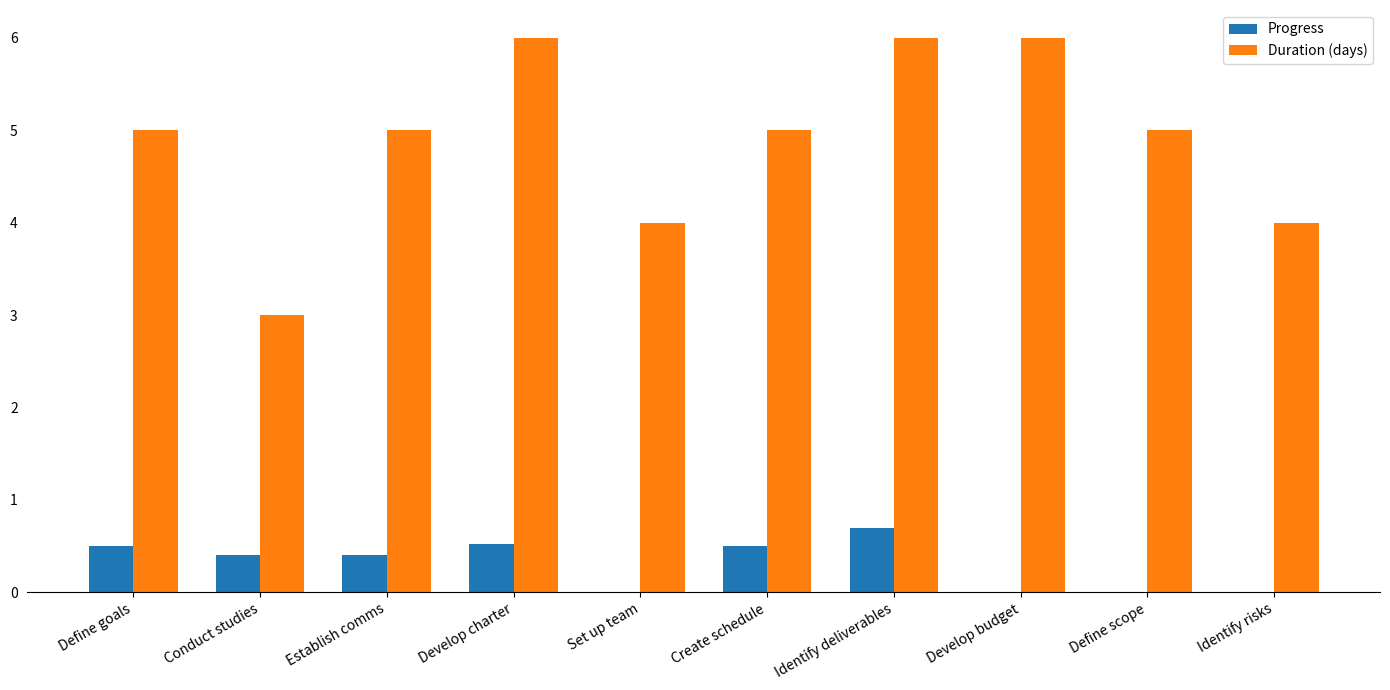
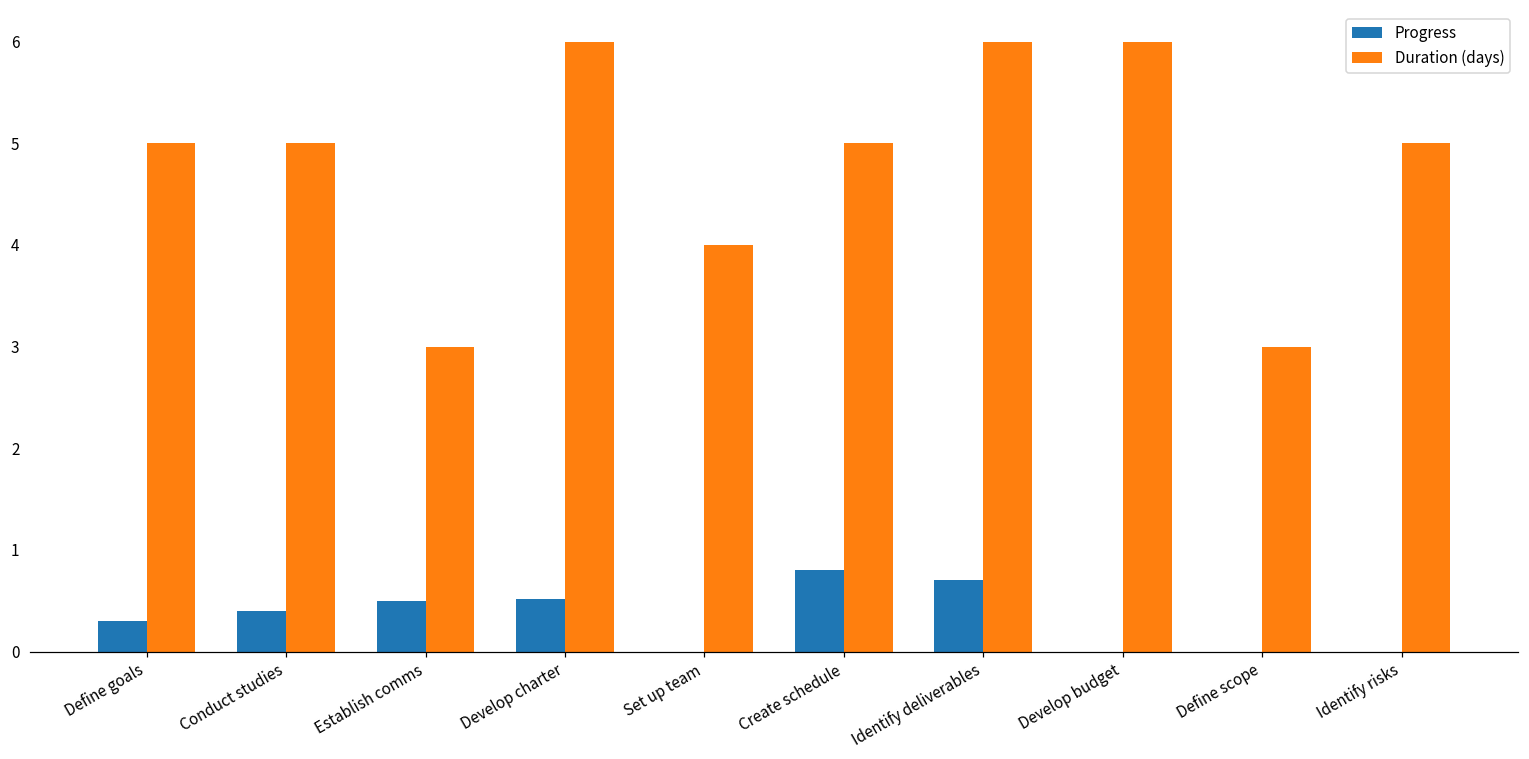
  {
    "Progress": {
-     "Define goals": 0.5,
+     "Define goals": 0.3,
      "Conduct studies": 0.4,
-     "Establish comms": 0.4,
+     "Establish comms": 0.5,
      "Develop charter": 0.5,
      "Set up team": 0.0,
-     "Create schedule": 0.5,
+     "Create schedule": 0.8,
      "Identify deliverables": 0.7,
      "Develop budget": 0.0,
      "Define scope": 0.0,
      "Identify risks": 0.0
    },
    "Duration (days)": {
      "Define goals": 5,
-     "Conduct studies": 3,
-     "Establish comms": 5,
+     "Conduct studies": 5,
+     "Establish comms": 3,
      "Develop charter": 6,
      "Set up team": 4,
      "Create schedule": 5,
      "Identify deliverables": 6,
      "Develop budget": 6,
-     "Define scope": 5,
-     "Identify risks": 4
+     "Define scope": 3,
+     "Identify risks": 5
    }
  }
